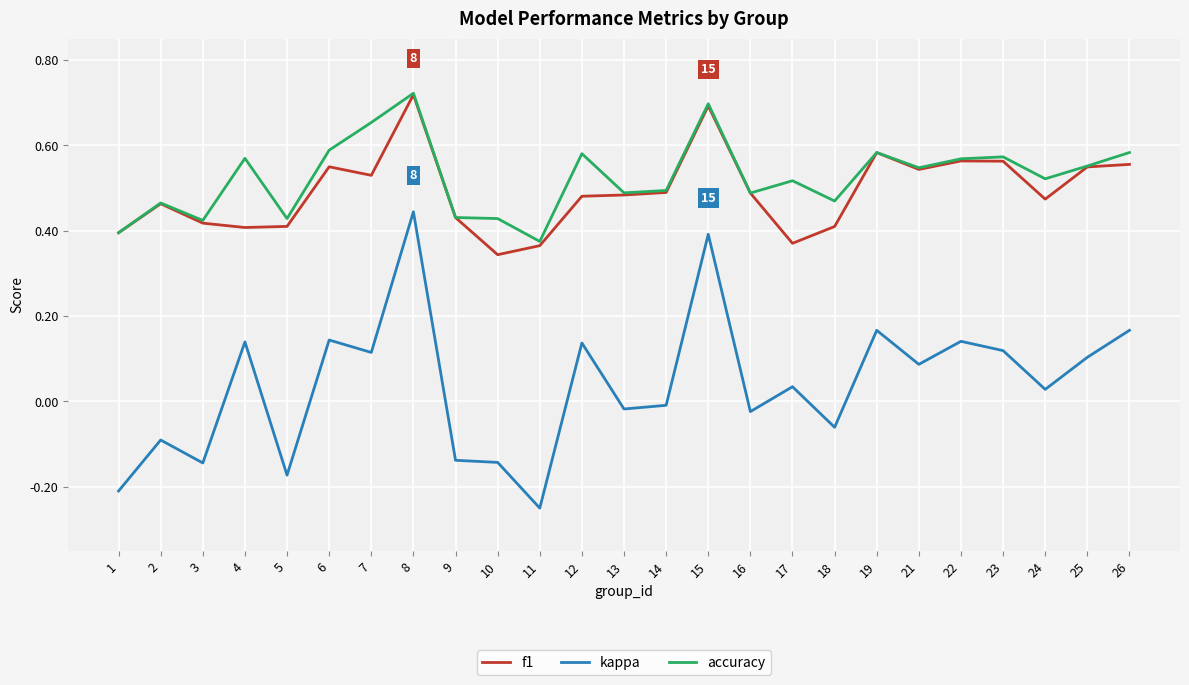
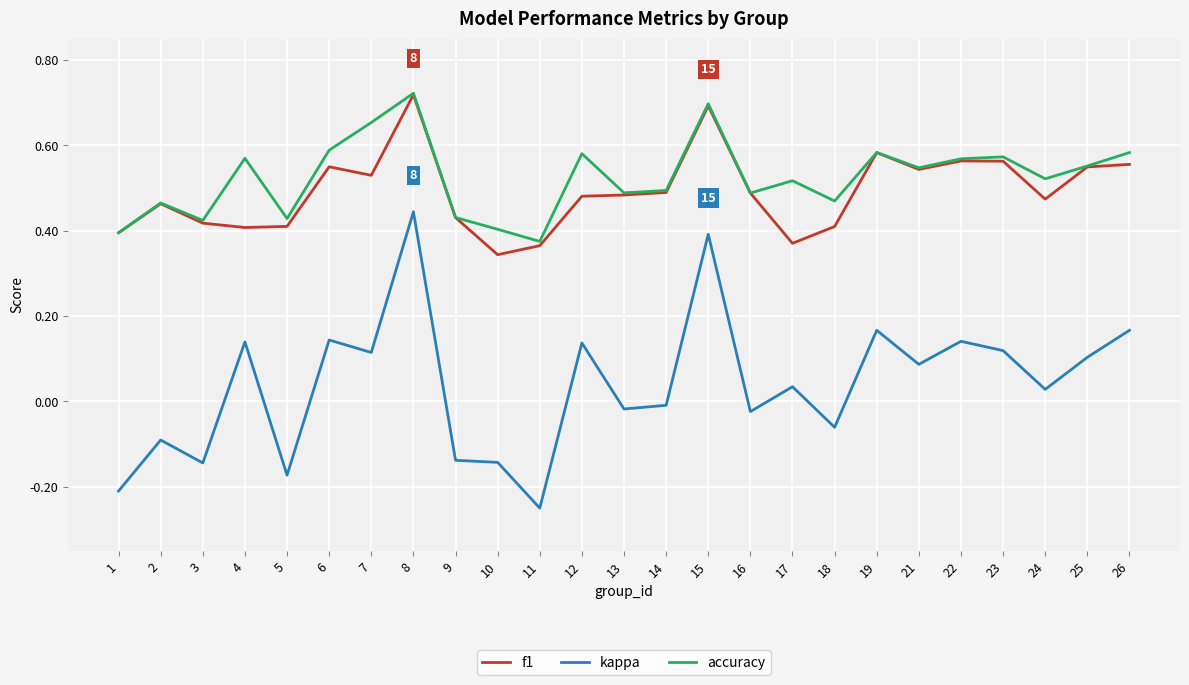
  {
    "f1": {
      "3": 0.42,
      "4": 0.41,
      "5": 0.41,
      "6": 0.55,
      "7": 0.53,
      "10": 0.34,
      "11": 0.37,
      "12": 0.48,
      "17": 0.37,
      "18": 0.41,
      "23": 0.56,
      "24": 0.47,
      "26": 0.56
    },
    "kappa": {
      "1": -0.21,
      "2": -0.09,
      "3": -0.14,
      "4": 0.14,
      "5": -0.17,
      "6": 0.14,
      "7": 0.11,
      "8": 0.44,
      "9": -0.14,
      "10": -0.14,
      "11": -0.25,
      "12": 0.14,
      "13": -0.02,
      "14": -0.01,
      "15": 0.39,
      "16": -0.02,
      "17": 0.03,
      "18": -0.06,
      "19": 0.17,
      "21": 0.09,
      "22": 0.14,
      "23": 0.12,
      "24": 0.03,
      "25": 0.10,
      "26": 0.17
    },
    "accuracy": {
      "3": 0.42,
      "4": 0.57,
      "5": 0.43,
      "6": 0.59,
      "7": 0.65,
-     "10": 0.43,
+     "10": 0.40,
      "11": 0.38,
      "12": 0.58,
      "17": 0.52,
      "18": 0.47,
      "23": 0.57,
      "24": 0.52,
      "26": 0.58
    }
  }
